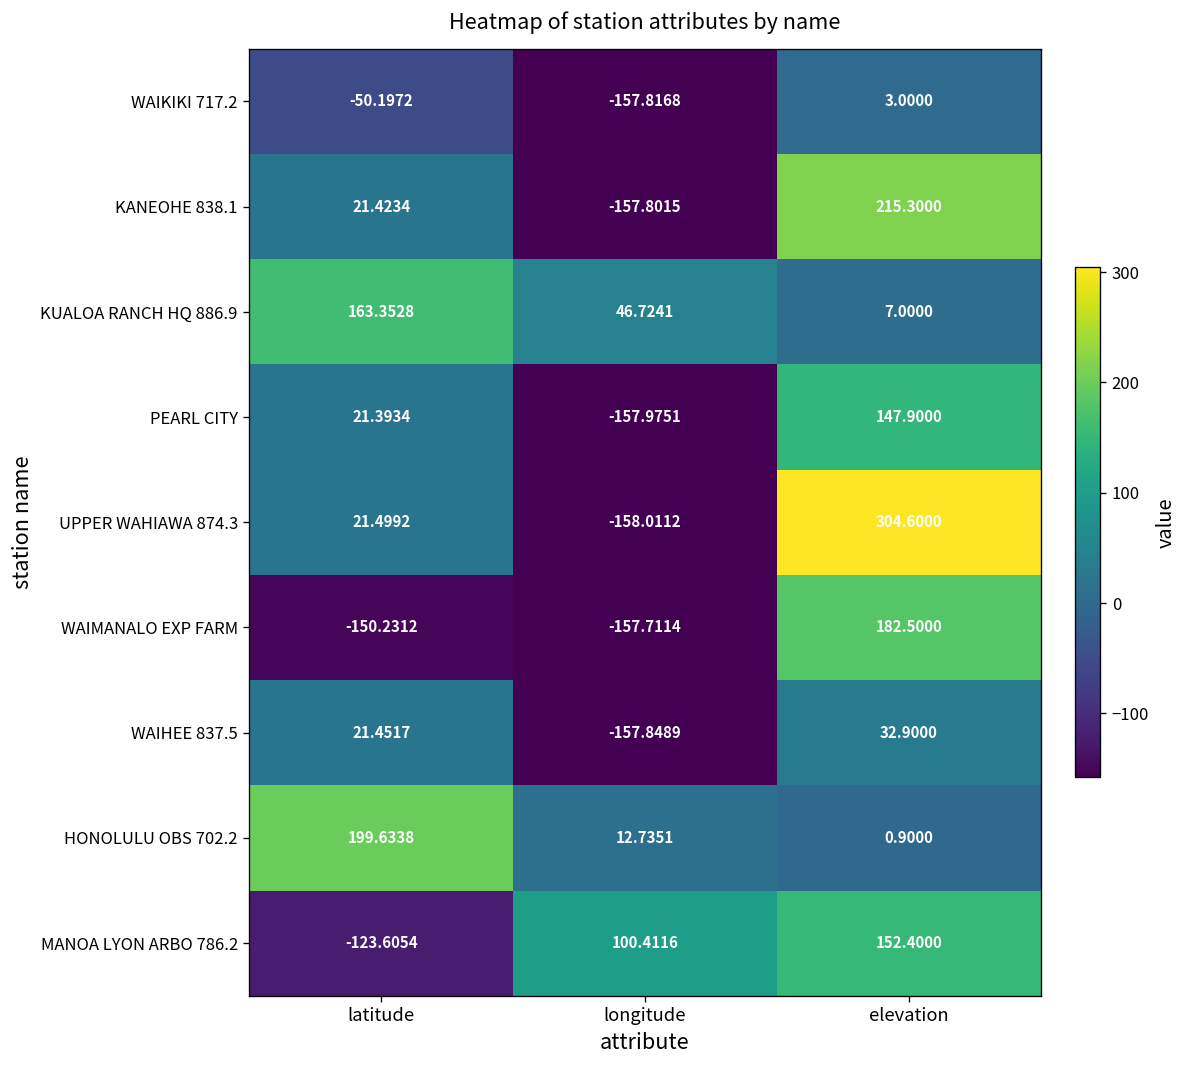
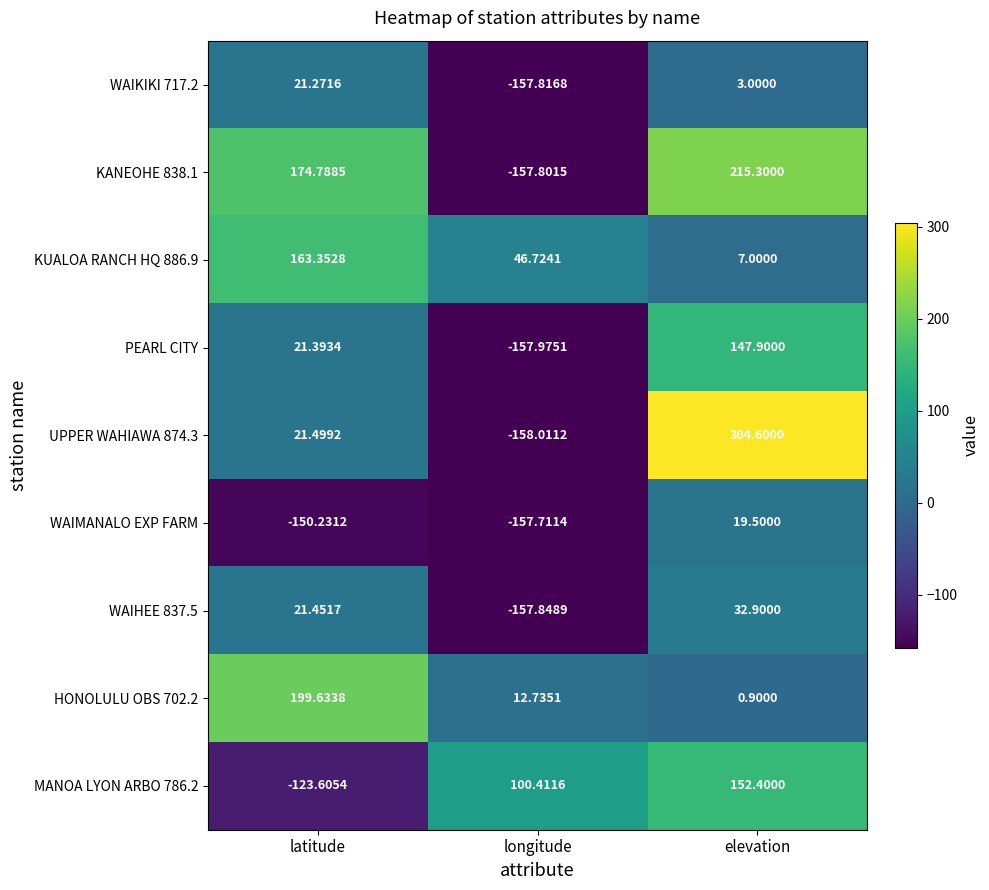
  {
    "WAIKIKI 717.2": {
-     "latitude": -50.1972,
+     "latitude": 21.2716,
      "longitude": -157.8168,
      "elevation": 3.0000
    },
    "KANEOHE 838.1": {
-     "latitude": 21.4234,
+     "latitude": 174.7885,
      "longitude": -157.8015,
      "elevation": 215.3000
    },
    "KUALOA RANCH HQ 886.9": {
      "latitude": 163.3528,
      "longitude": 46.7241,
      "elevation": 7.0000
    },
    "PEARL CITY": {
      "latitude": 21.3934,
      "longitude": -157.9751,
      "elevation": 147.9000
    },
    "UPPER WAHIAWA 874.3": {
      "latitude": 21.4992,
      "longitude": -158.0112,
      "elevation": 304.6000
    },
    "WAIMANALO EXP FARM": {
      "latitude": -150.2312,
      "longitude": -157.7114,
-     "elevation": 182.5000
+     "elevation": 19.5000
    },
    "WAIHEE 837.5": {
      "latitude": 21.4517,
      "longitude": -157.8489,
      "elevation": 32.9000
    },
    "HONOLULU OBS 702.2": {
      "latitude": 199.6338,
      "longitude": 12.7351,
      "elevation": 0.9000
    },
    "MANOA LYON ARBO 786.2": {
      "latitude": -123.6054,
      "longitude": 100.4116,
      "elevation": 152.4000
    }
  }
